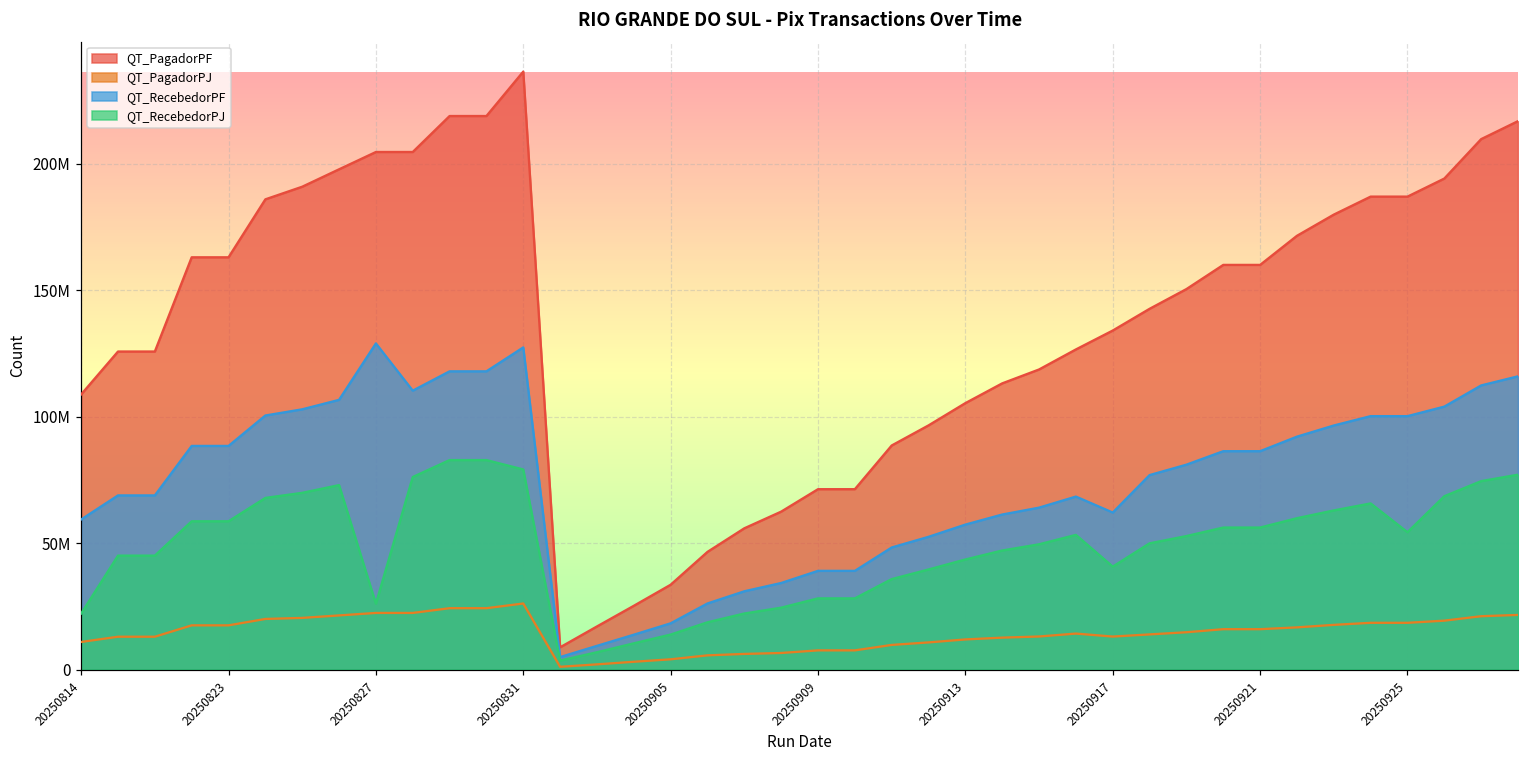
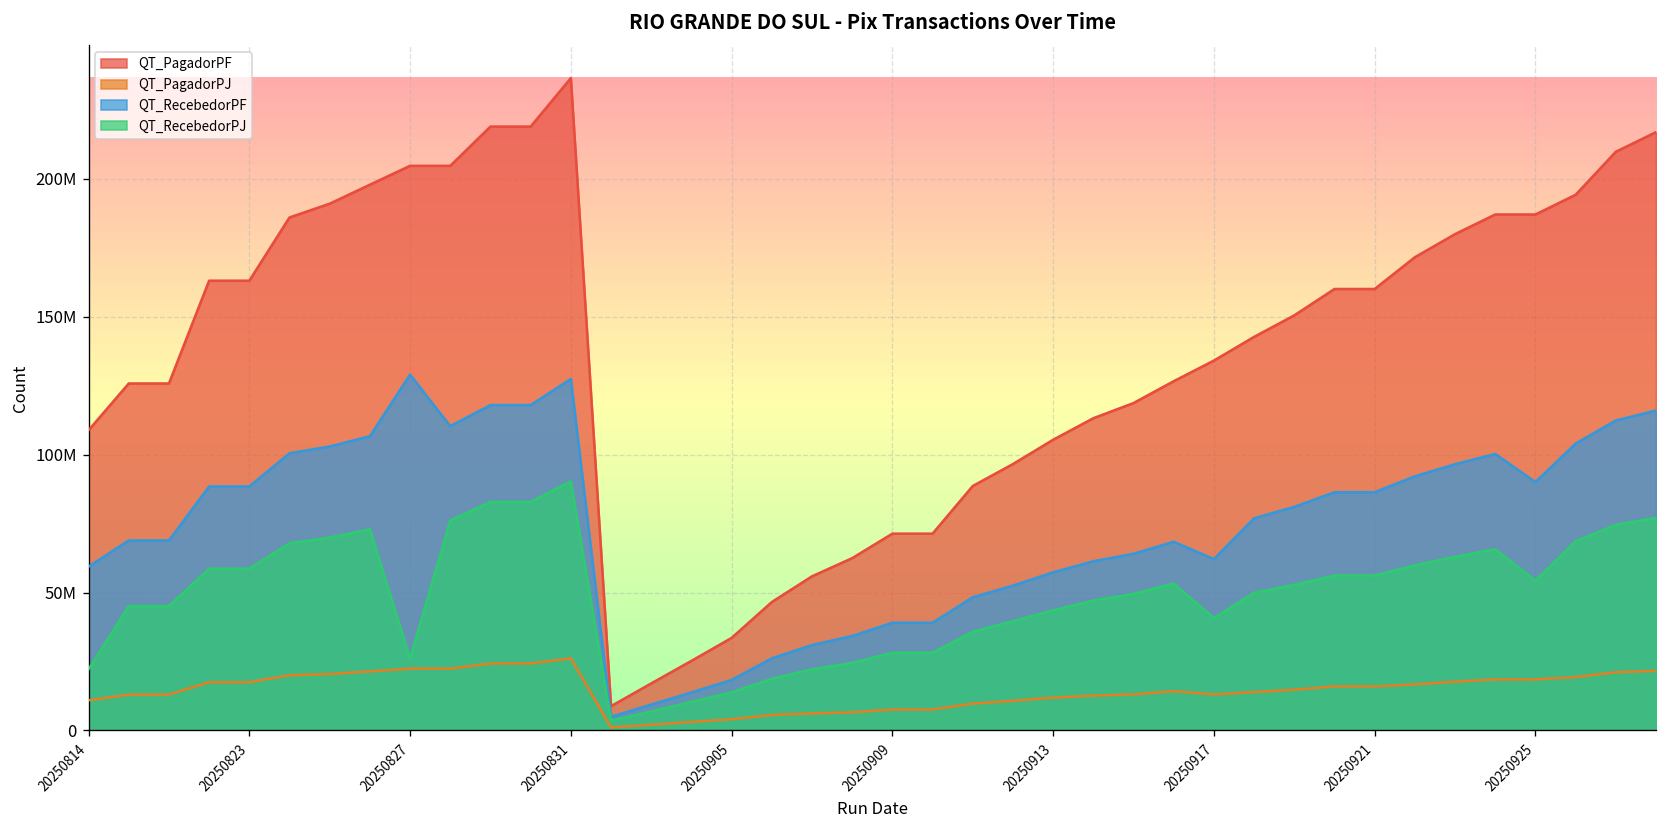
  {
    "QT_RecebedorPF": {
      "20250814": 59000000,
      "20250823": 88000000,
      "20250827": 129000000,
      "20250831": 127000000,
      "20250905": 18000000,
      "20250909": 39000000,
      "20250913": 57000000,
      "20250917": 62000000,
      "20250921": 86000000,
-     "20250925": 100000000
+     "20250925": 90000000
    },
    "QT_RecebedorPJ": {
      "20250814": 22000000,
      "20250823": 59000000,
      "20250827": 26000000,
-     "20250831": 79000000,
+     "20250831": 90000000,
      "20250905": 14000000,
      "20250909": 28000000,
      "20250913": 44000000,
      "20250917": 41000000,
      "20250921": 56000000,
      "20250925": 54000000
    }
  }
